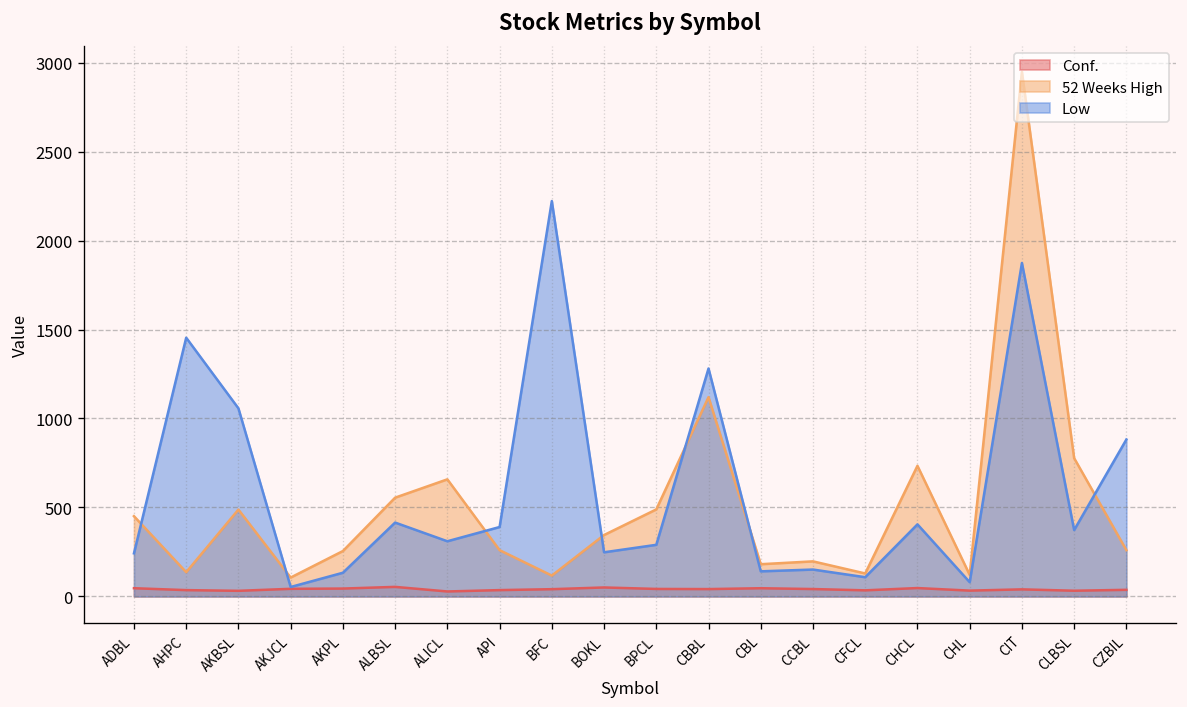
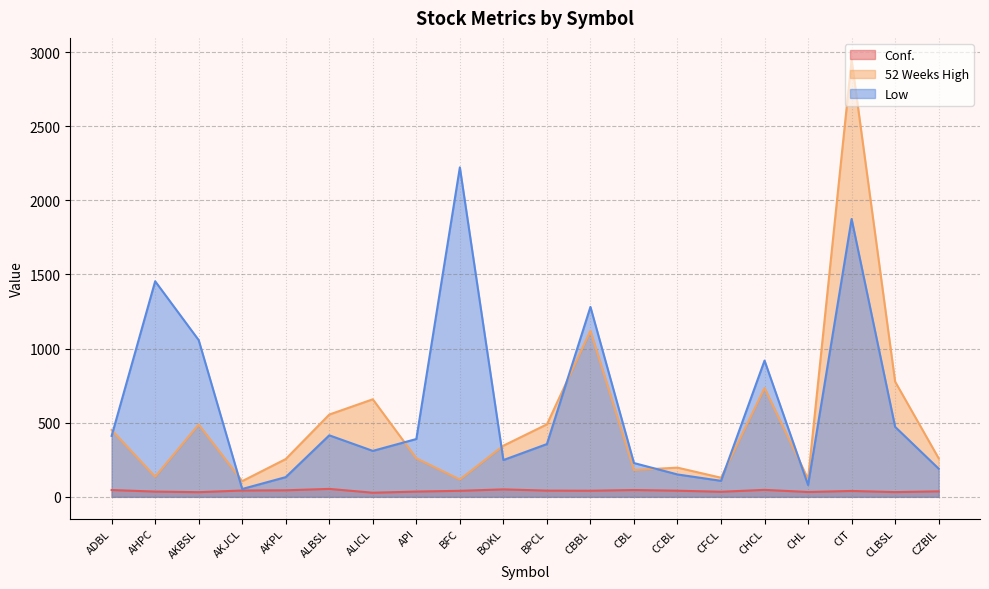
  {
    "Low": {
-     "ADBL": 240,
+     "ADBL": 410,
      "AHPC": 1450,
      "AKBSL": 1060,
      "AKPL": 130,
      "ALBSL": 420,
      "ALICL": 310,
      "API": 390,
      "BFC": 2220,
      "BOKL": 250,
-     "BPCL": 290,
+     "BPCL": 360,
      "CBBL": 1280,
-     "CBL": 140,
+     "CBL": 230,
      "CCBL": 150,
      "CFCL": 110,
-     "CHCL": 410,
+     "CHCL": 920,
      "CHL": 80,
      "CIT": 1870,
-     "CLBSL": 370,
-     "CZBIL": 880
+     "CLBSL": 470,
+     "CZBIL": 190
    }
  }
